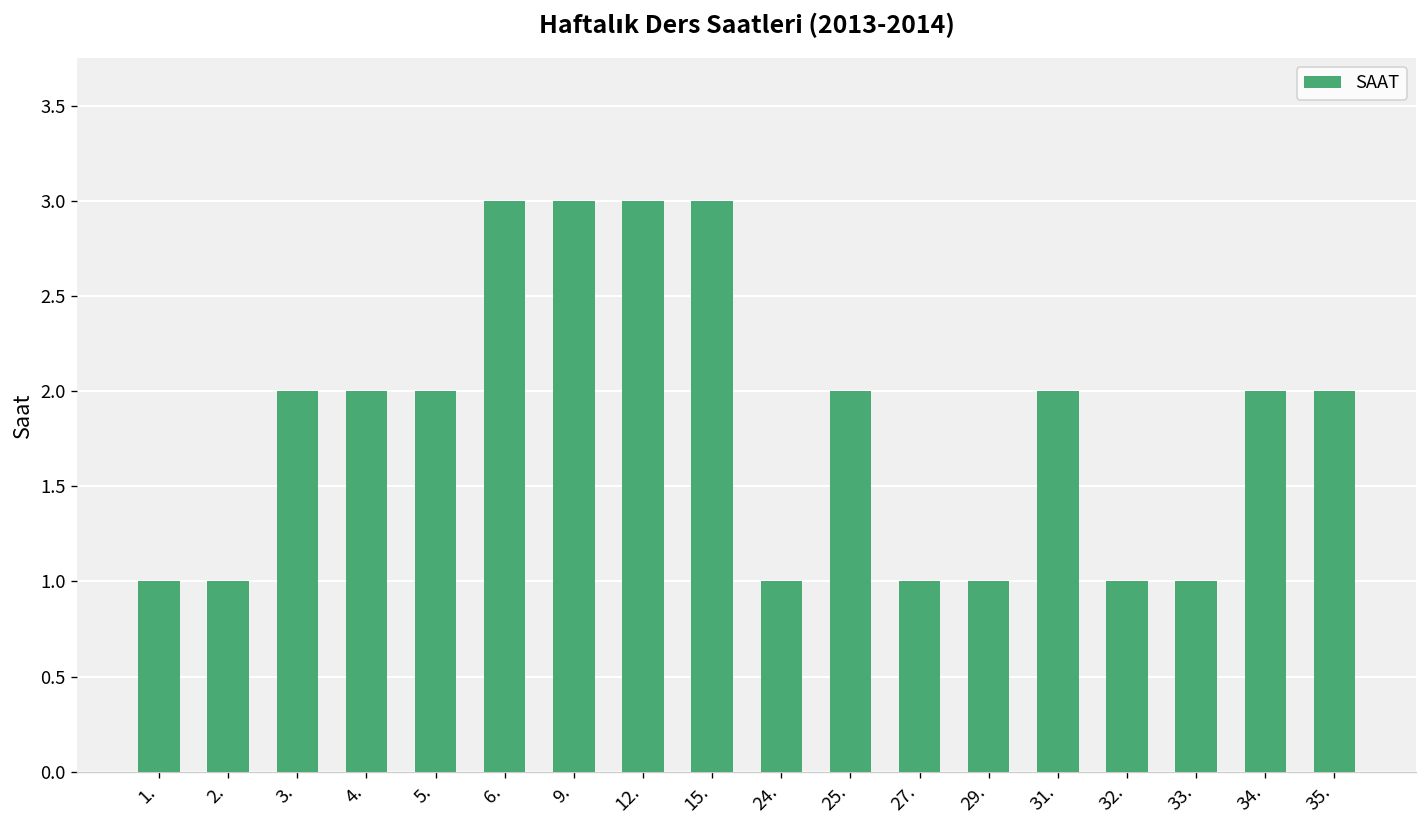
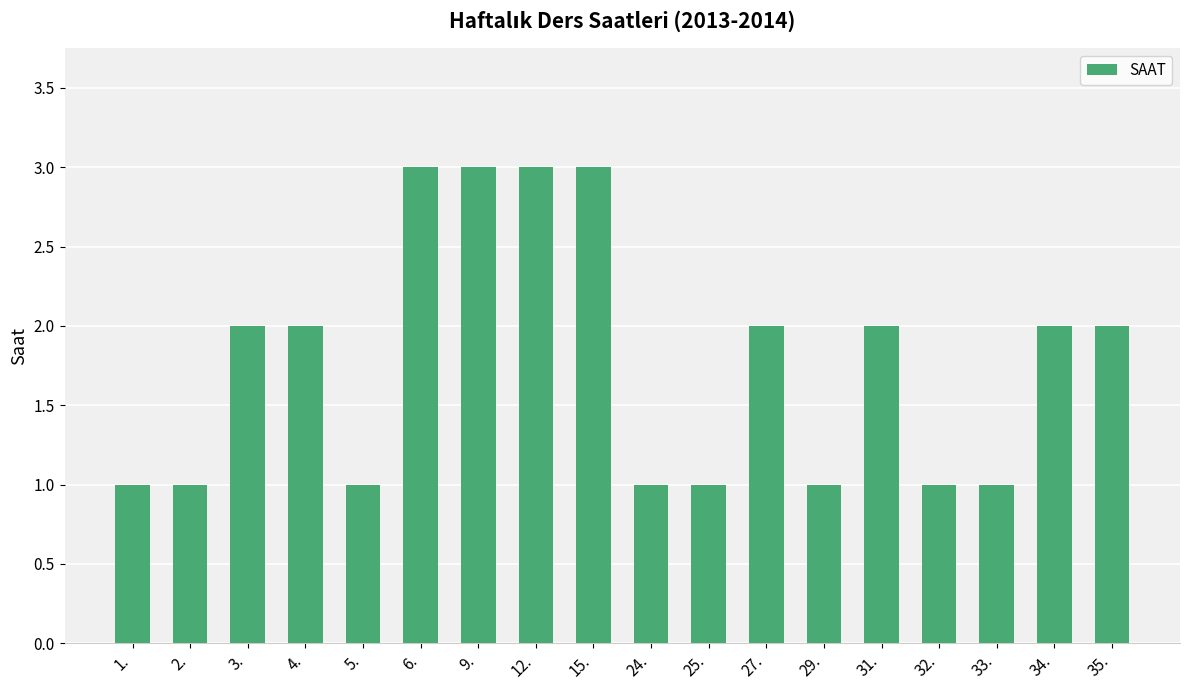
  {
    "1.": 1,
    "2.": 1,
    "3.": 2,
    "4.": 2,
-   "5.": 2,
+   "5.": 1,
    "6.": 3,
    "9.": 3,
    "12.": 3,
    "15.": 3,
    "24.": 1,
-   "25.": 2,
-   "27.": 1,
+   "25.": 1,
+   "27.": 2,
    "29.": 1,
    "31.": 2,
    "32.": 1,
    "33.": 1,
    "34.": 2,
    "35.": 2
  }
